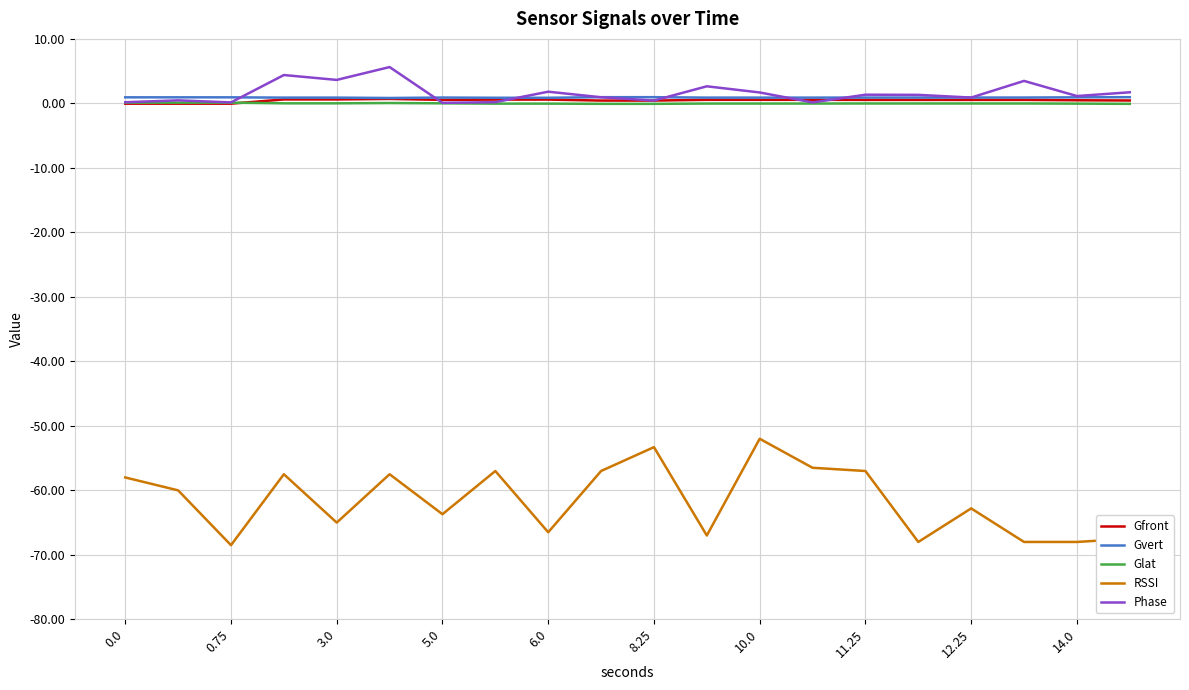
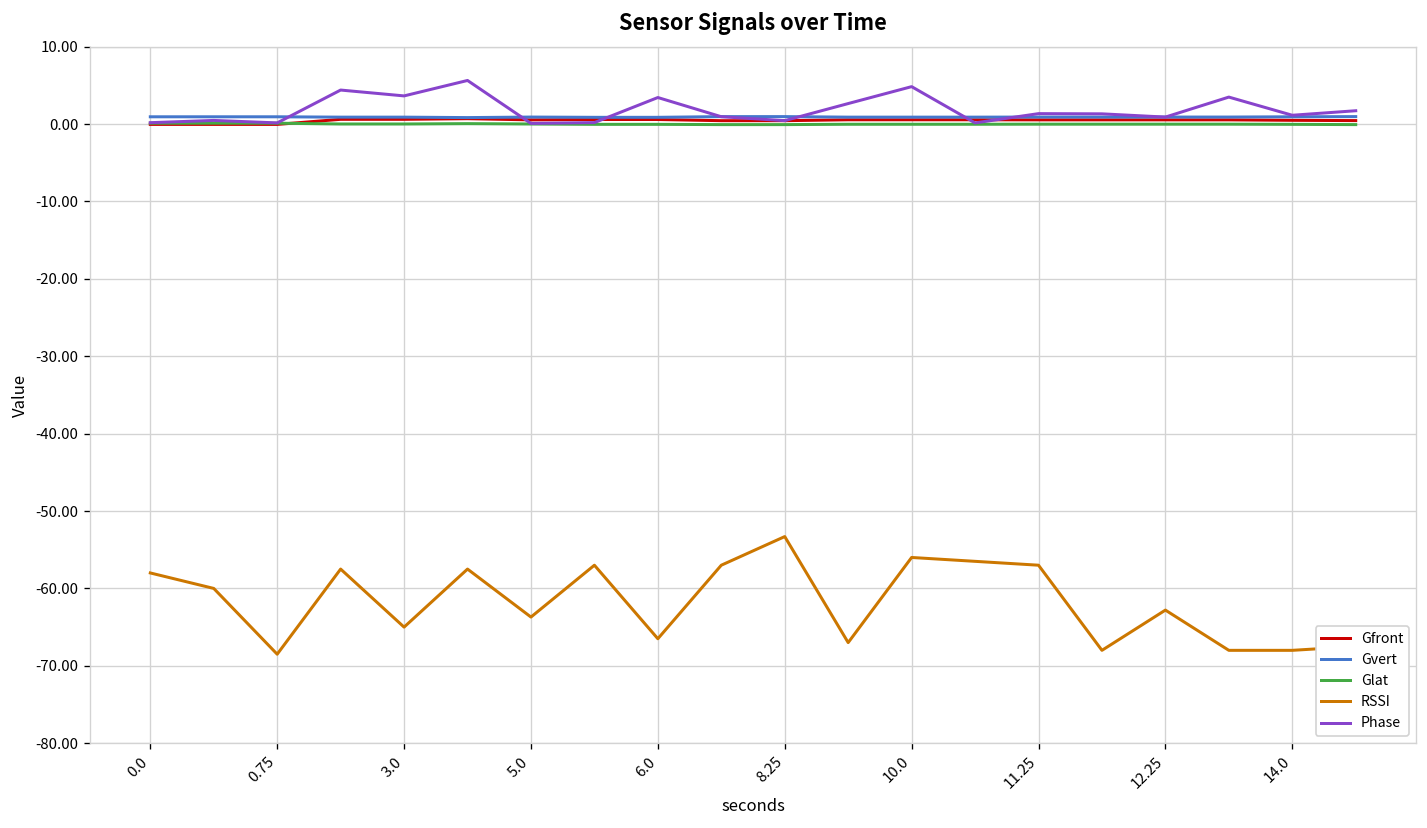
  {
    "Gfront": {
      "14.0": 0
    },
    "Gvert": {
      "0.0": 1,
      "0.75": 1,
      "8.25": 1
    },
    "Glat": {
      "3.0": 0,
      "6.0": 0,
      "8.25": 0,
      "10.0": 0,
      "11.25": 0,
      "12.25": 0,
      "14.0": 0
    },
    "RSSI": {
      "0.0": -58,
      "0.75": -69,
      "3.0": -65,
      "5.0": -64,
      "6.0": -67,
      "8.25": -53,
-     "10.0": -52,
+     "10.0": -56,
      "11.25": -57,
      "12.25": -63,
      "14.0": -68
    },
    "Phase": {
      "3.0": 4,
-     "6.0": 2,
-     "10.0": 2,
+     "6.0": 3,
+     "10.0": 5,
      "11.25": 1
    }
  }
